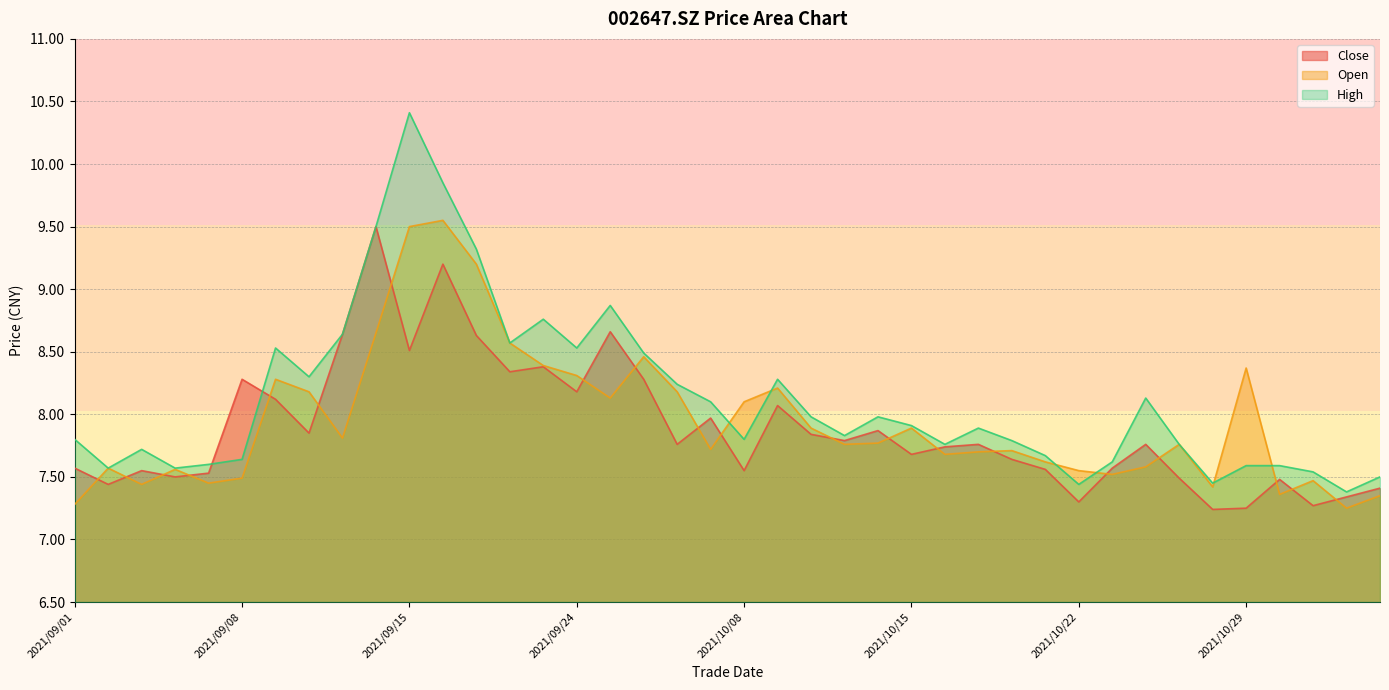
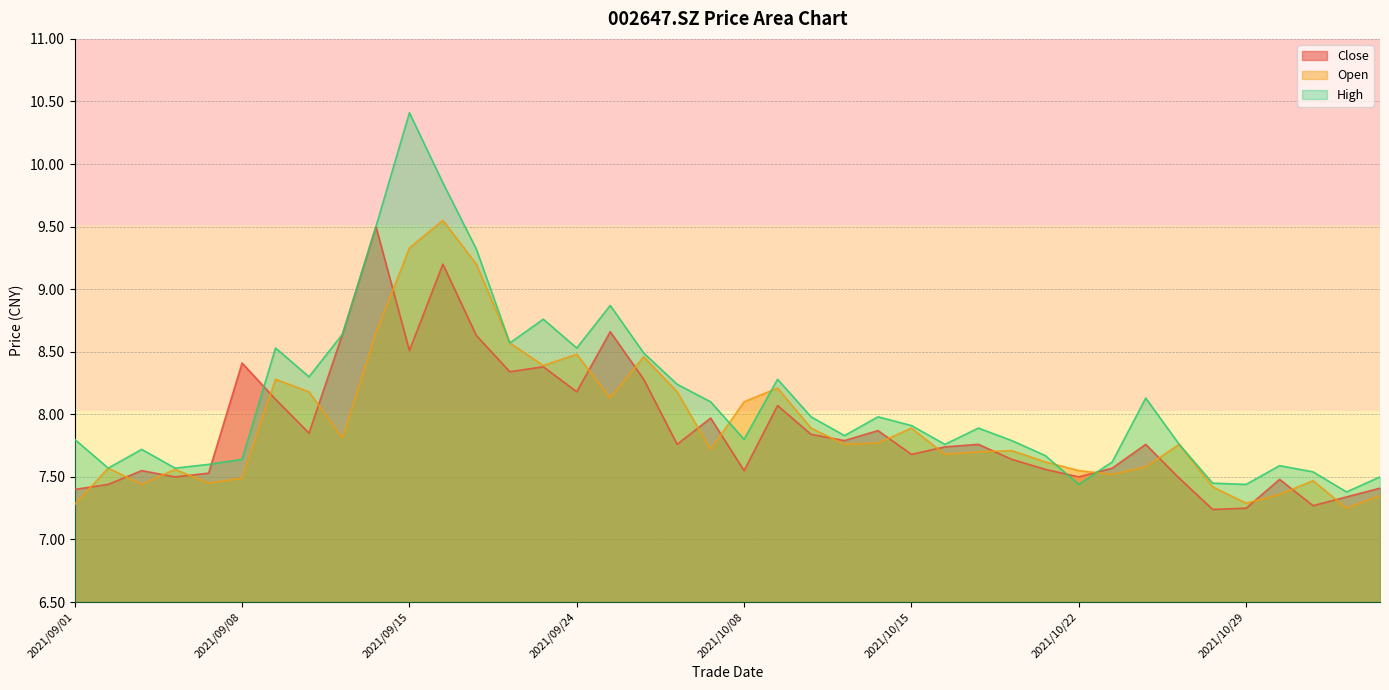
  {
    "Close": {
-     "2021/09/01": 7.57,
-     "2021/09/08": 8.28,
+     "2021/09/01": 7.40,
+     "2021/09/08": 8.41,
      "2021/09/15": 8.51,
      "2021/09/24": 8.18,
      "2021/10/08": 7.55,
      "2021/10/15": 7.68,
-     "2021/10/22": 7.3,
+     "2021/10/22": 7.5,
      "2021/10/29": 7.25
    },
    "Open": {
      "2021/09/01": 7.28,
      "2021/09/08": 7.49,
-     "2021/09/15": 9.50,
-     "2021/09/24": 8.31,
+     "2021/09/15": 9.33,
+     "2021/09/24": 8.48,
      "2021/10/08": 8.10,
      "2021/10/22": 7.55,
-     "2021/10/29": 8.37
+     "2021/10/29": 7.29
    },
    "High": {
      "2021/09/01": 7.80,
      "2021/09/08": 7.64,
      "2021/09/15": 10.41,
      "2021/09/24": 8.53,
      "2021/10/08": 7.80,
      "2021/10/22": 7.44,
-     "2021/10/29": 7.59
+     "2021/10/29": 7.44
    }
  }
